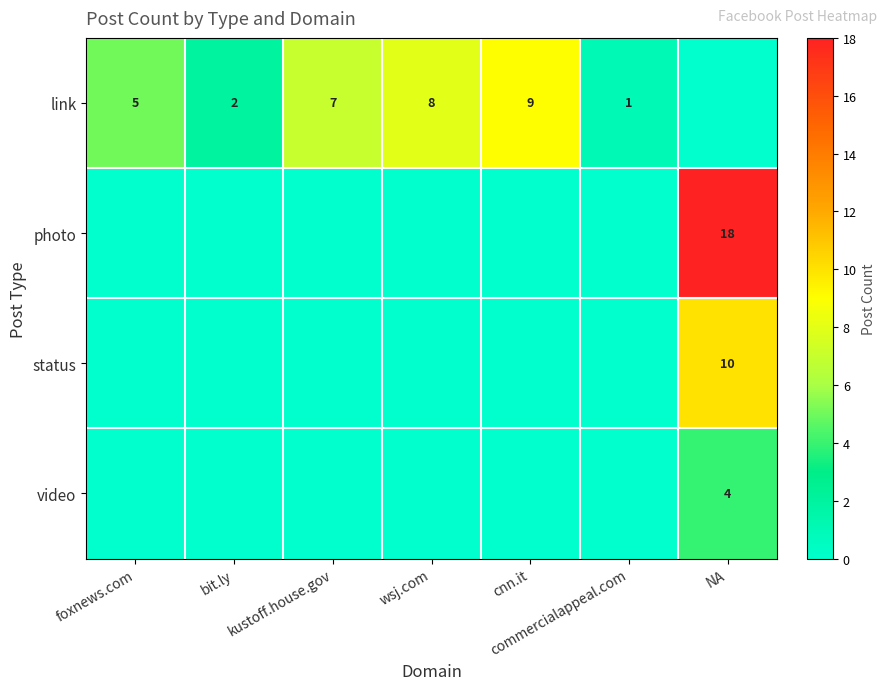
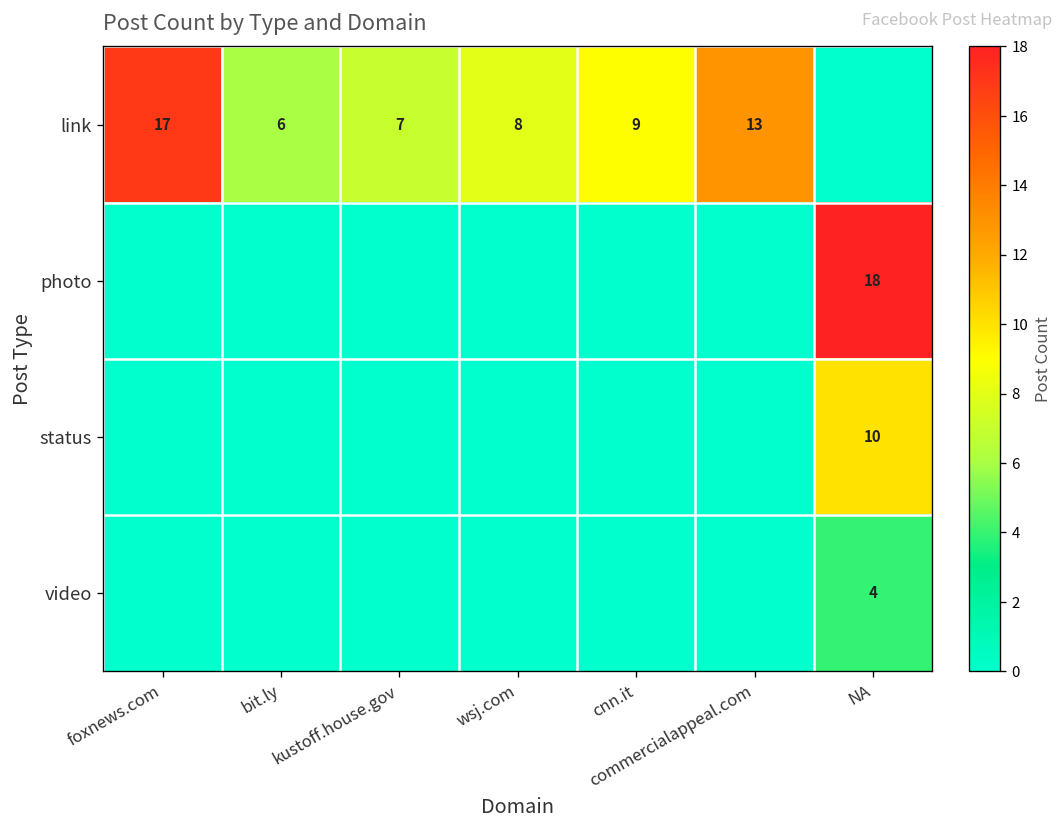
  {
    "link": {
-     "foxnews.com": 5,
-     "bit.ly": 2,
+     "foxnews.com": 17,
+     "bit.ly": 6,
      "kustoff.house.gov": 7,
      "wsj.com": 8,
      "cnn.it": 9,
-     "commercialappeal.com": 1
+     "commercialappeal.com": 13
    },
    "photo": {
      "NA": 18
    },
    "status": {
      "NA": 10
    },
    "video": {
      "NA": 4
    }
  }
